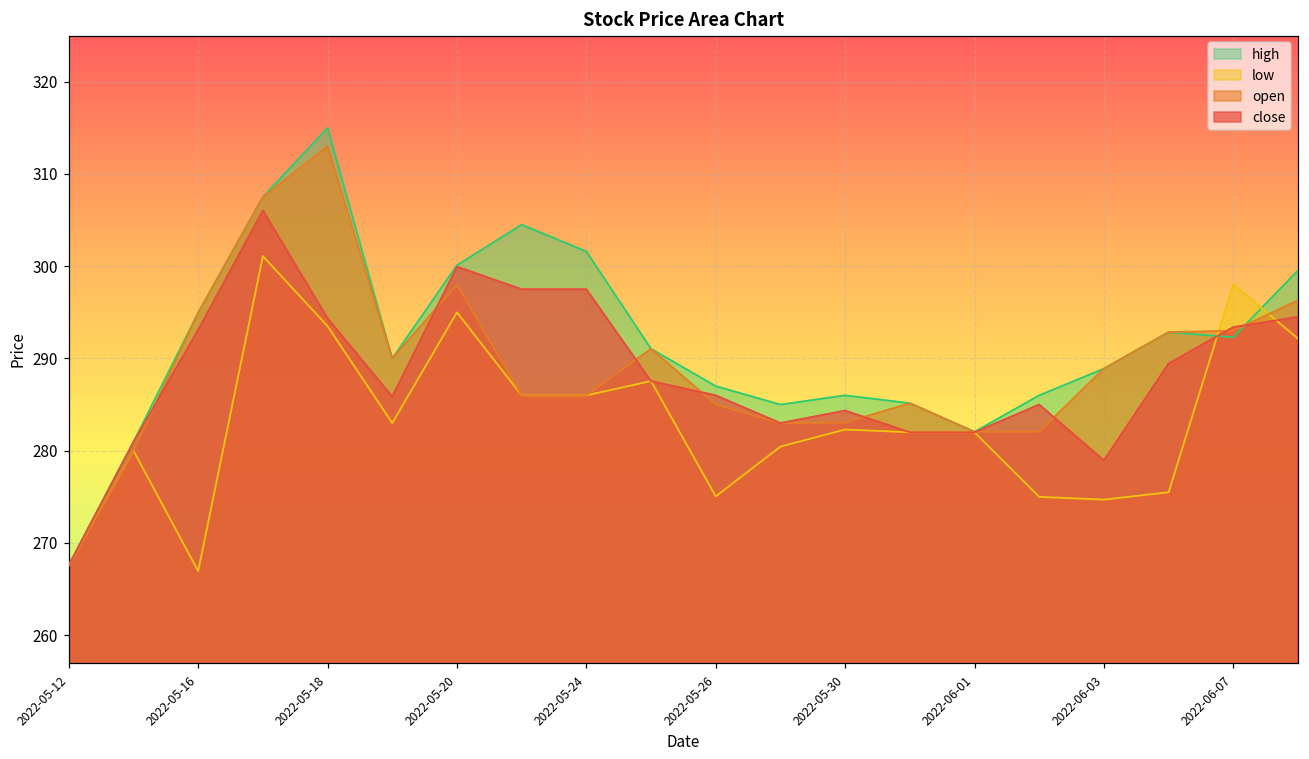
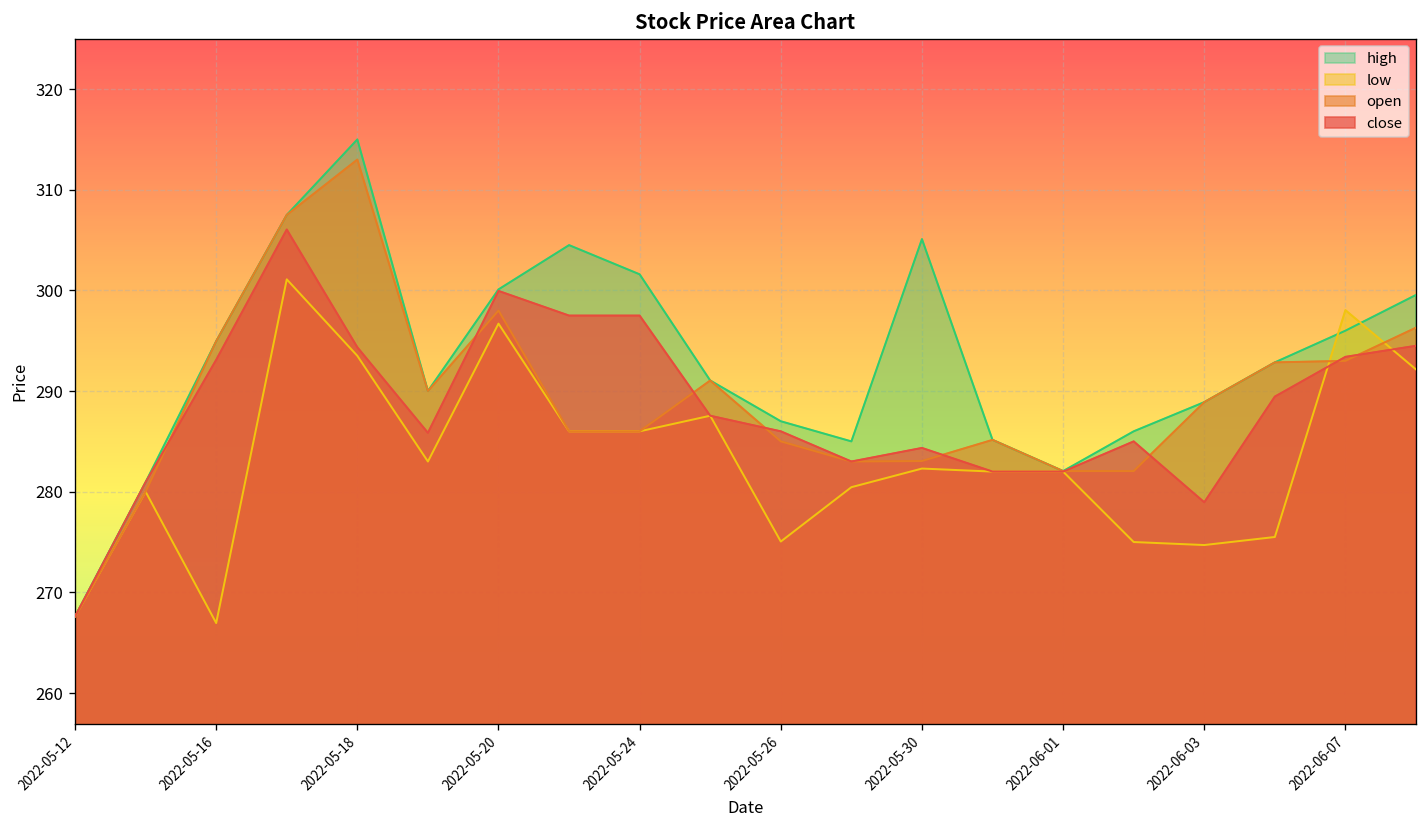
  {
    "high": {
      "2022-05-18": 315,
      "2022-05-24": 302,
      "2022-05-26": 287,
-     "2022-05-30": 286,
-     "2022-06-07": 292
+     "2022-05-30": 305,
+     "2022-06-07": 296
    },
    "low": {
      "2022-05-16": 267,
      "2022-05-18": 294,
-     "2022-05-20": 295,
+     "2022-05-20": 297,
      "2022-05-26": 275,
      "2022-05-30": 282,
      "2022-06-03": 275,
      "2022-06-07": 298
    }
  }
